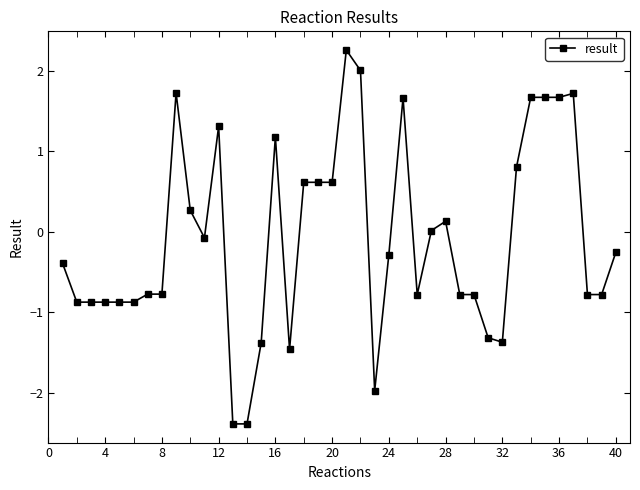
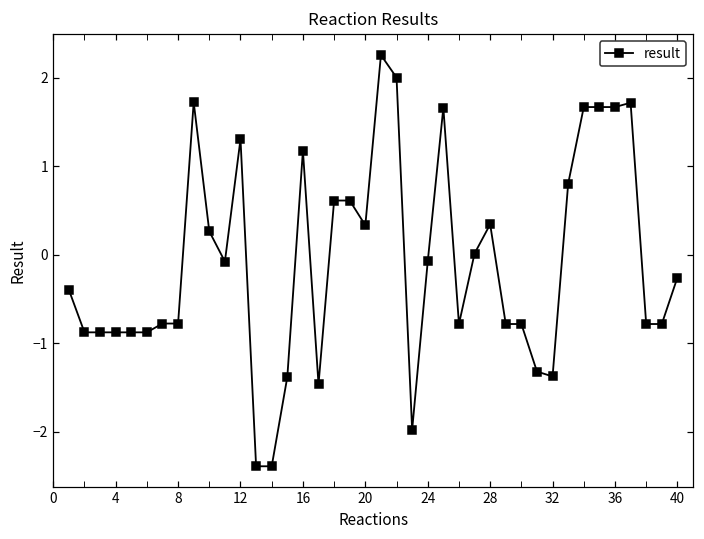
  {
    "4": -0.9,
    "8": -0.8,
    "12": 1.3,
    "16": 1.2,
-   "20": 0.6,
-   "24": -0.3,
-   "28": 0.1,
+   "20": 0.3,
+   "24": -0.1,
+   "28": 0.3,
    "32": -1.4,
    "36": 1.7,
    "40": -0.3
  }
